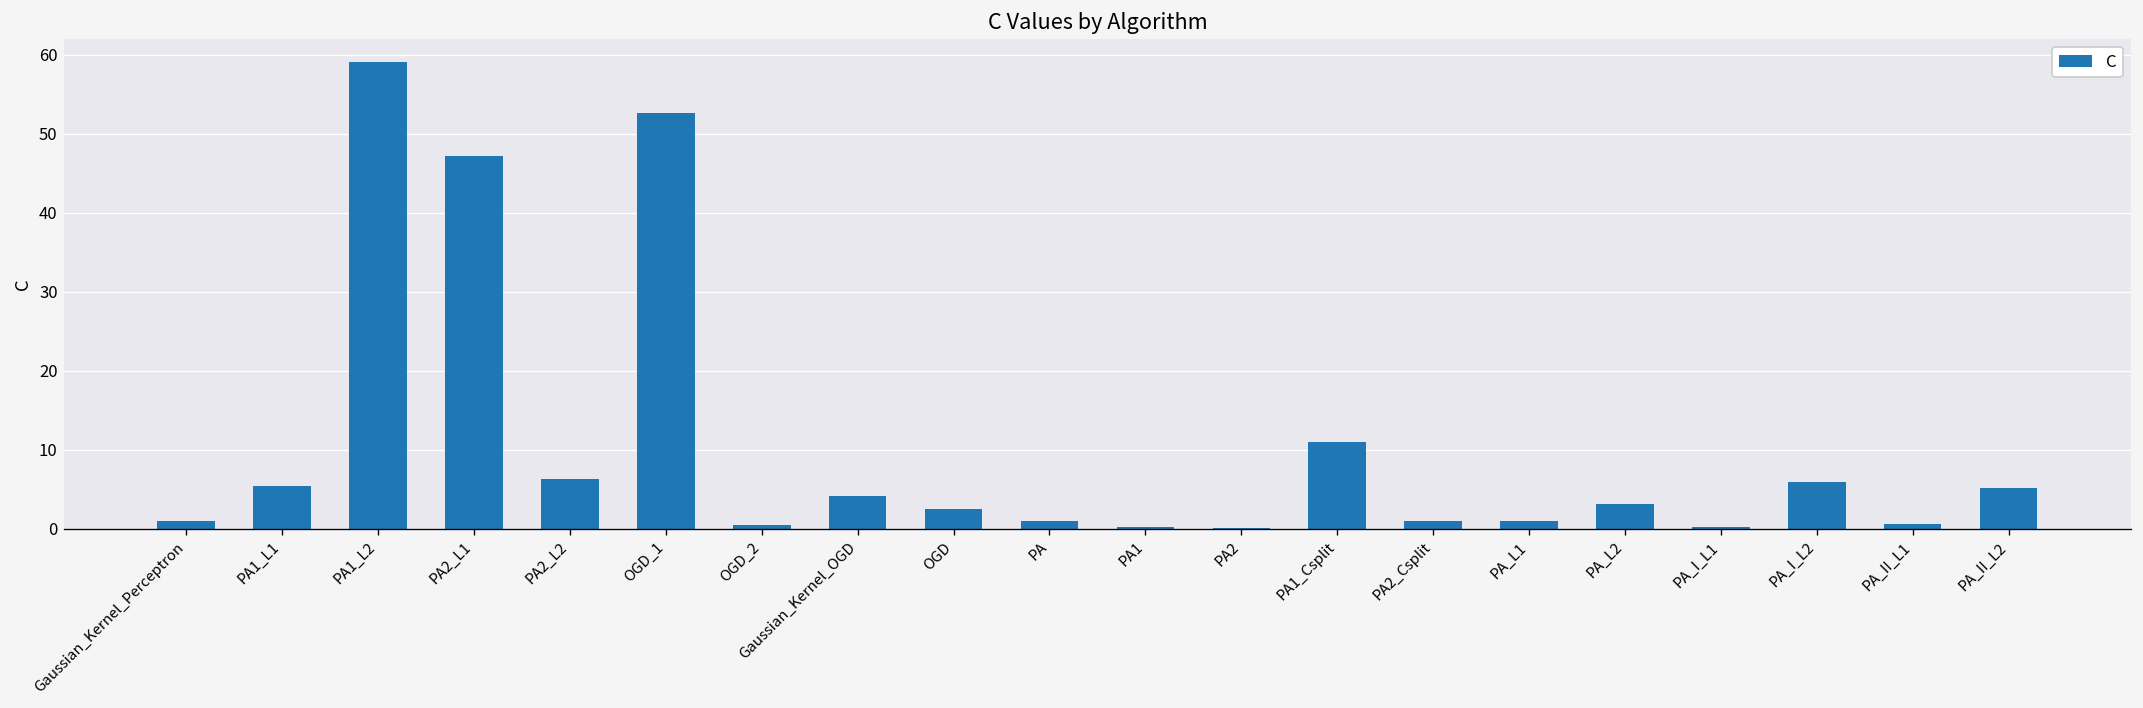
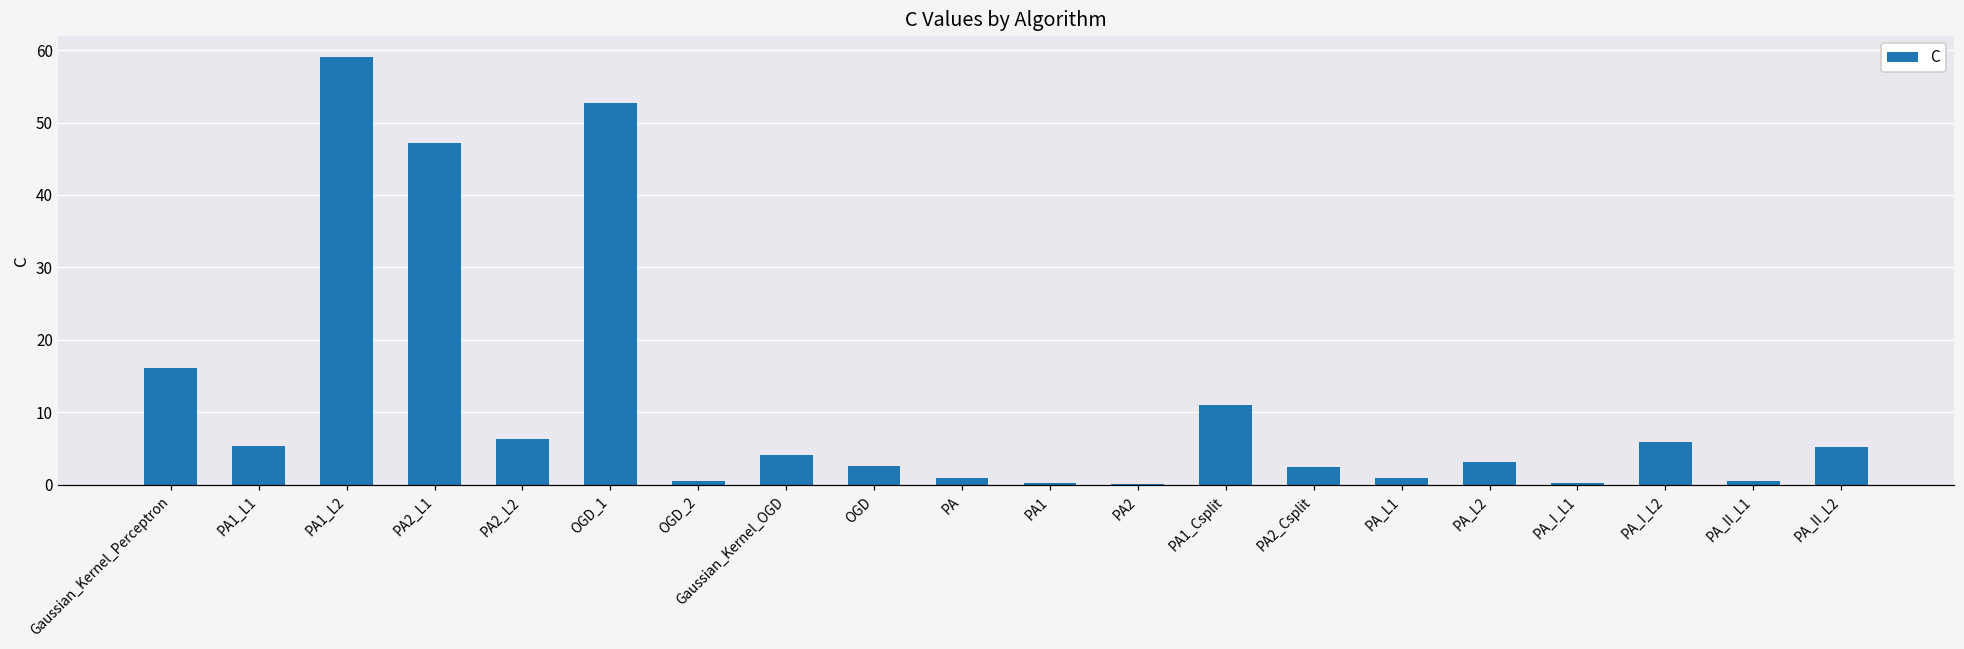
  {
-   "Gaussian_Kernel_Perceptron": 1,
+   "Gaussian_Kernel_Perceptron": 16,
    "PA1_L1": 5,
    "PA1_L2": 59,
    "PA2_L1": 47,
    "PA2_L2": 6,
    "OGD_1": 53,
    "OGD_2": 1,
    "Gaussian_Kernel_OGD": 4,
    "OGD": 3,
    "PA": 1,
    "PA1_Csplit": 11,
-   "PA2_Csplit": 1,
+   "PA2_Csplit": 2,
    "PA_L1": 1,
    "PA_L2": 3,
    "PA_I_L2": 6,
    "PA_II_L1": 1,
    "PA_II_L2": 5
  }
